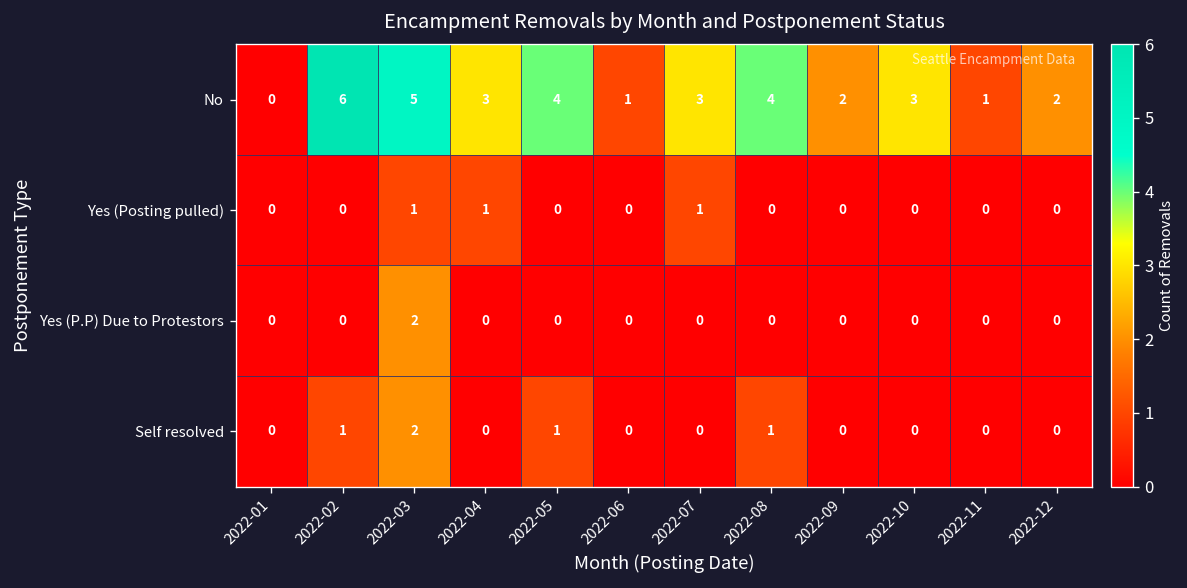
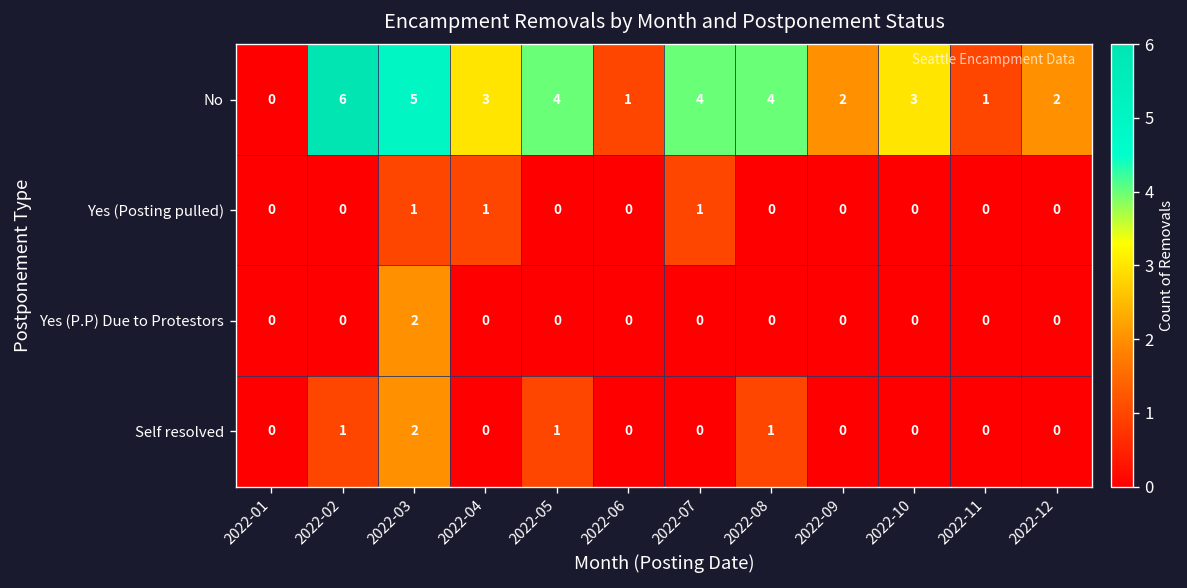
  {
    "No": {
      "2022-01": 0,
      "2022-02": 6,
      "2022-03": 5,
      "2022-04": 3,
      "2022-05": 4,
      "2022-06": 1,
-     "2022-07": 3,
+     "2022-07": 4,
      "2022-08": 4,
      "2022-09": 2,
      "2022-10": 3,
      "2022-12": 2
    },
    "Yes (Posting pulled)": {
      "2022-01": 0,
      "2022-02": 0,
      "2022-03": 1,
      "2022-04": 1,
      "2022-05": 0,
      "2022-06": 0,
      "2022-07": 1,
      "2022-08": 0,
      "2022-09": 0,
      "2022-10": 0,
      "2022-11": 0,
      "2022-12": 0
    },
    "Yes (P.P) Due to Protestors": {
      "2022-01": 0,
      "2022-02": 0,
      "2022-03": 2,
      "2022-04": 0,
      "2022-05": 0,
      "2022-06": 0,
      "2022-07": 0,
      "2022-08": 0,
      "2022-09": 0,
      "2022-10": 0,
      "2022-11": 0,
      "2022-12": 0
    },
    "Self resolved": {
      "2022-01": 0,
      "2022-02": 1,
      "2022-03": 2,
      "2022-04": 0,
      "2022-05": 1,
      "2022-06": 0,
      "2022-07": 0,
      "2022-08": 1,
      "2022-09": 0,
      "2022-10": 0,
      "2022-11": 0,
      "2022-12": 0
    }
  }
